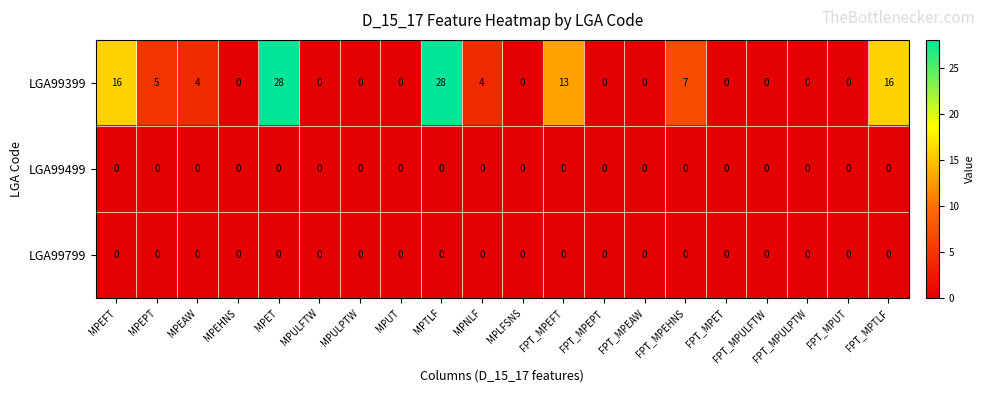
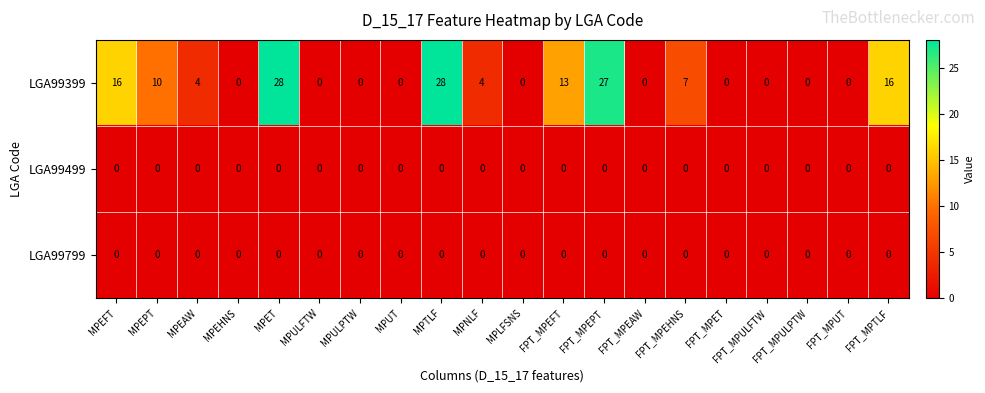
  {
    "LGA99399": {
      "MPEFT": 16,
-     "MPEPT": 5,
+     "MPEPT": 10,
      "MPEAW": 4,
      "MPEHNS": 0,
      "MPET": 28,
      "MPULFTW": 0,
      "MPULPTW": 0,
      "MPUT": 0,
      "MPTLF": 28,
      "MPNLF": 4,
      "MPLFSNS": 0,
      "FPT_MPEFT": 13,
-     "FPT_MPEPT": 0,
+     "FPT_MPEPT": 27,
      "FPT_MPEAW": 0,
      "FPT_MPEHNS": 7,
      "FPT_MPET": 0,
      "FPT_MPULFTW": 0,
      "FPT_MPULPTW": 0,
      "FPT_MPUT": 0,
      "FPT_MPTLF": 16
    },
    "LGA99499": {
      "MPEFT": 0,
      "MPEPT": 0,
      "MPEAW": 0,
      "MPEHNS": 0,
      "MPET": 0,
      "MPULFTW": 0,
      "MPULPTW": 0,
      "MPUT": 0,
      "MPTLF": 0,
      "MPNLF": 0,
      "MPLFSNS": 0,
      "FPT_MPEFT": 0,
      "FPT_MPEPT": 0,
      "FPT_MPEAW": 0,
      "FPT_MPEHNS": 0,
      "FPT_MPET": 0,
      "FPT_MPULFTW": 0,
      "FPT_MPULPTW": 0,
      "FPT_MPUT": 0,
      "FPT_MPTLF": 0
    },
    "LGA99799": {
      "MPEFT": 0,
      "MPEPT": 0,
      "MPEAW": 0,
      "MPEHNS": 0,
      "MPET": 0,
      "MPULFTW": 0,
      "MPULPTW": 0,
      "MPUT": 0,
      "MPTLF": 0,
      "MPNLF": 0,
      "MPLFSNS": 0,
      "FPT_MPEFT": 0,
      "FPT_MPEPT": 0,
      "FPT_MPEAW": 0,
      "FPT_MPEHNS": 0,
      "FPT_MPET": 0,
      "FPT_MPULFTW": 0,
      "FPT_MPULPTW": 0,
      "FPT_MPUT": 0,
      "FPT_MPTLF": 0
    }
  }
